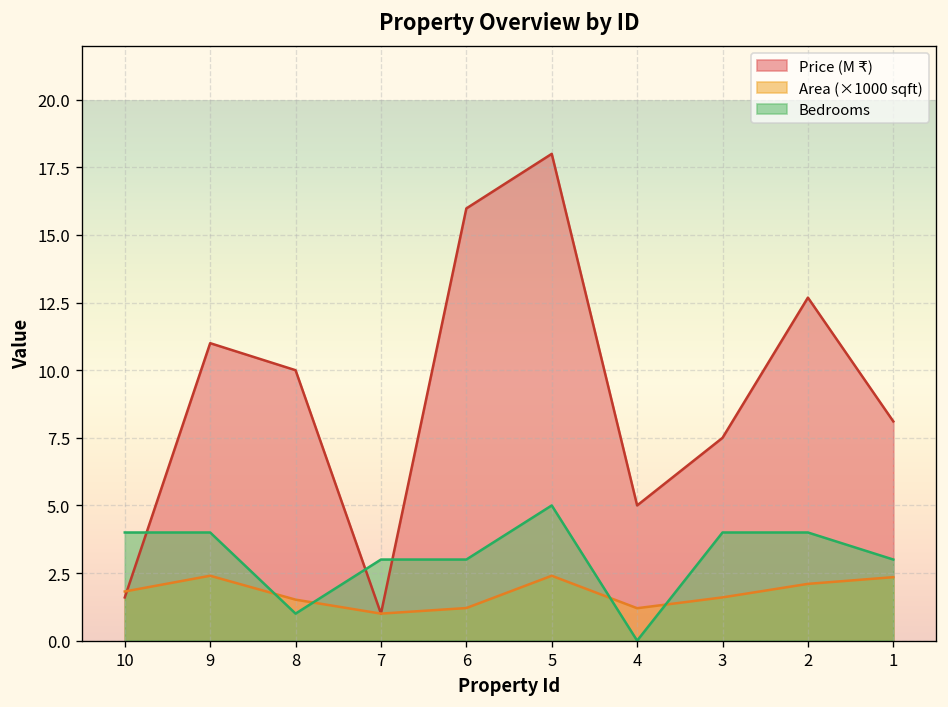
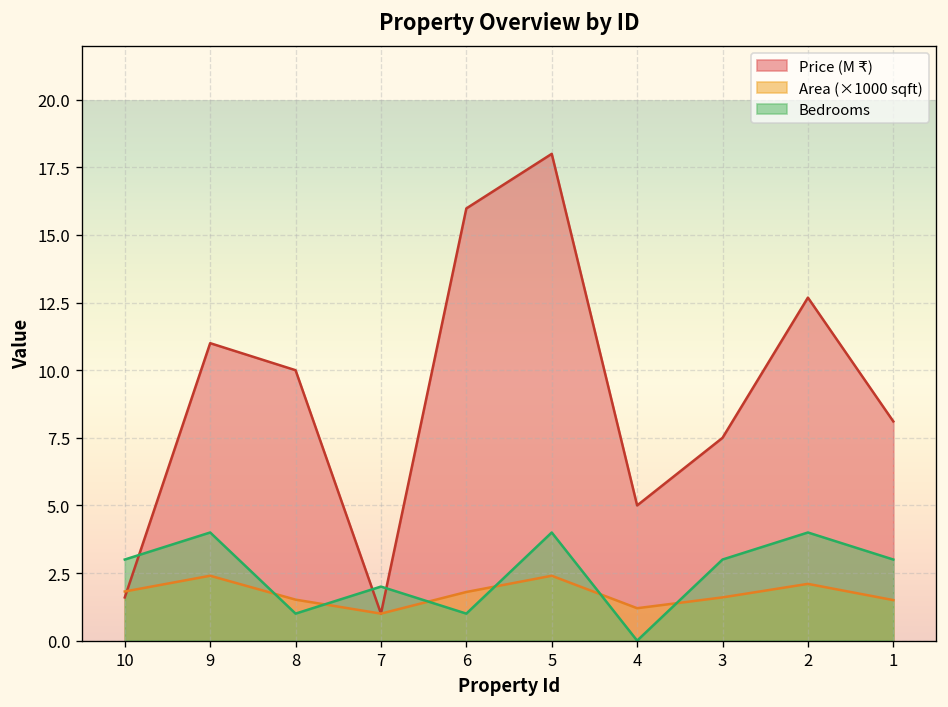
  {
    "Price (M ₹)": {
      "10": 1.6,
      "9": 11.0,
      "8": 10.0,
      "6": 16.0,
      "5": 18.0,
      "4": 5.0,
      "3": 7.5,
      "2": 12.7,
      "1": 8.1
    },
    "Area (×1000 sqft)": {
      "10": 1.8,
      "9": 2.4,
      "8": 1.5,
-     "6": 1.2,
+     "6": 1.8,
      "5": 2.4,
      "4": 1.2,
      "3": 1.6,
      "2": 2.1,
-     "1": 2.3
+     "1": 1.5
    },
    "Bedrooms": {
-     "10": 4,
+     "10": 3,
      "9": 4,
      "8": 1,
-     "7": 3,
-     "6": 3,
-     "5": 5,
+     "7": 2,
+     "6": 1,
+     "5": 4,
      "4": 0,
-     "3": 4,
+     "3": 3,
      "2": 4,
      "1": 3
    }
  }
